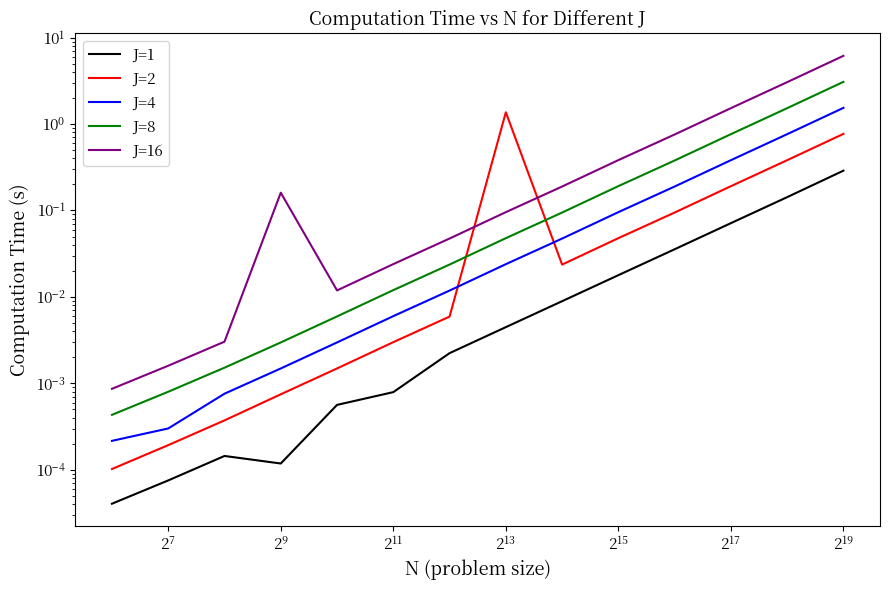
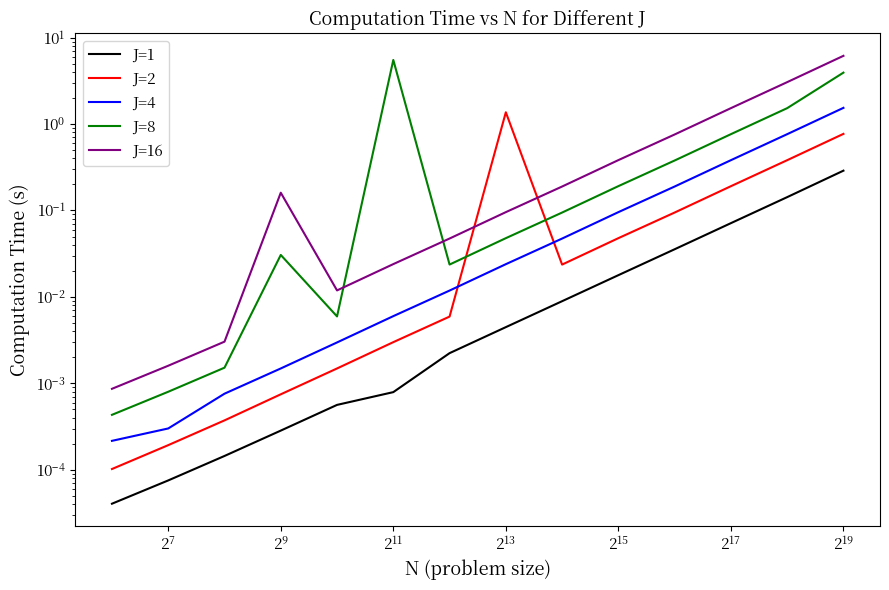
  {
    "J=1": {
      "2^7": 0.00008,
-     "2^9": 0.00012,
+     "2^9": 0.00028,
      "2^11": 0.0008,
      "2^13": 0.004,
      "2^15": 0.018,
      "2^17": 0.07,
      "2^19": 0.29
    },
    "J=2": {
      "2^7": 0.00019,
      "2^9": 0.0007,
      "2^11": 0.0030,
      "2^13": 1.4,
      "2^15": 0.05,
      "2^17": 0.19,
      "2^19": 0.8
    },
    "J=4": {
      "2^7": 0.00030,
      "2^9": 0.0015,
      "2^11": 0.006,
      "2^13": 0.024,
      "2^15": 0.10,
      "2^17": 0.4,
      "2^19": 1.5
    },
    "J=8": {
      "2^7": 0.0008,
-     "2^9": 0.0030,
-     "2^11": 0.012,
+     "2^9": 0.031,
+     "2^11": 6,
      "2^13": 0.05,
      "2^15": 0.19,
      "2^17": 0.8,
-     "2^19": 3.1
+     "2^19": 4
    },
    "J=16": {
      "2^7": 0.0016,
      "2^9": 0.16,
      "2^11": 0.024,
      "2^13": 0.10,
      "2^15": 0.4,
      "2^17": 1.5,
      "2^19": 6
    }
  }
